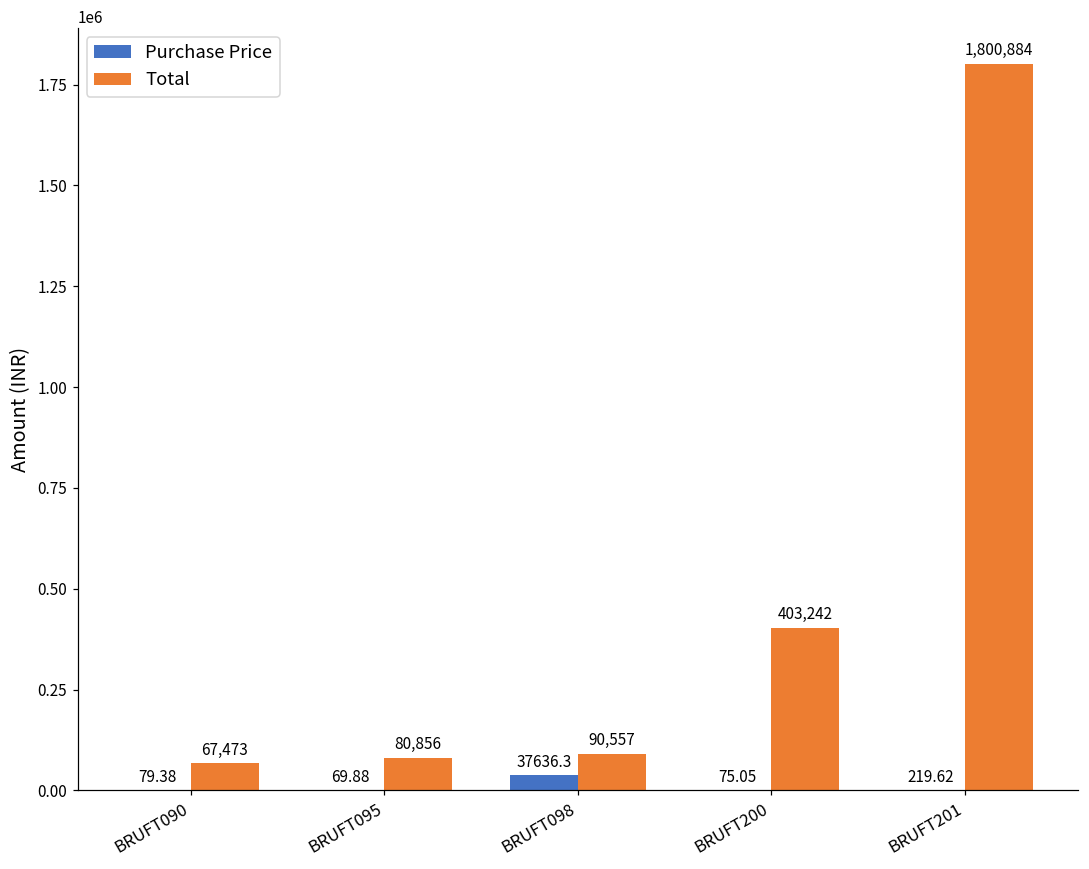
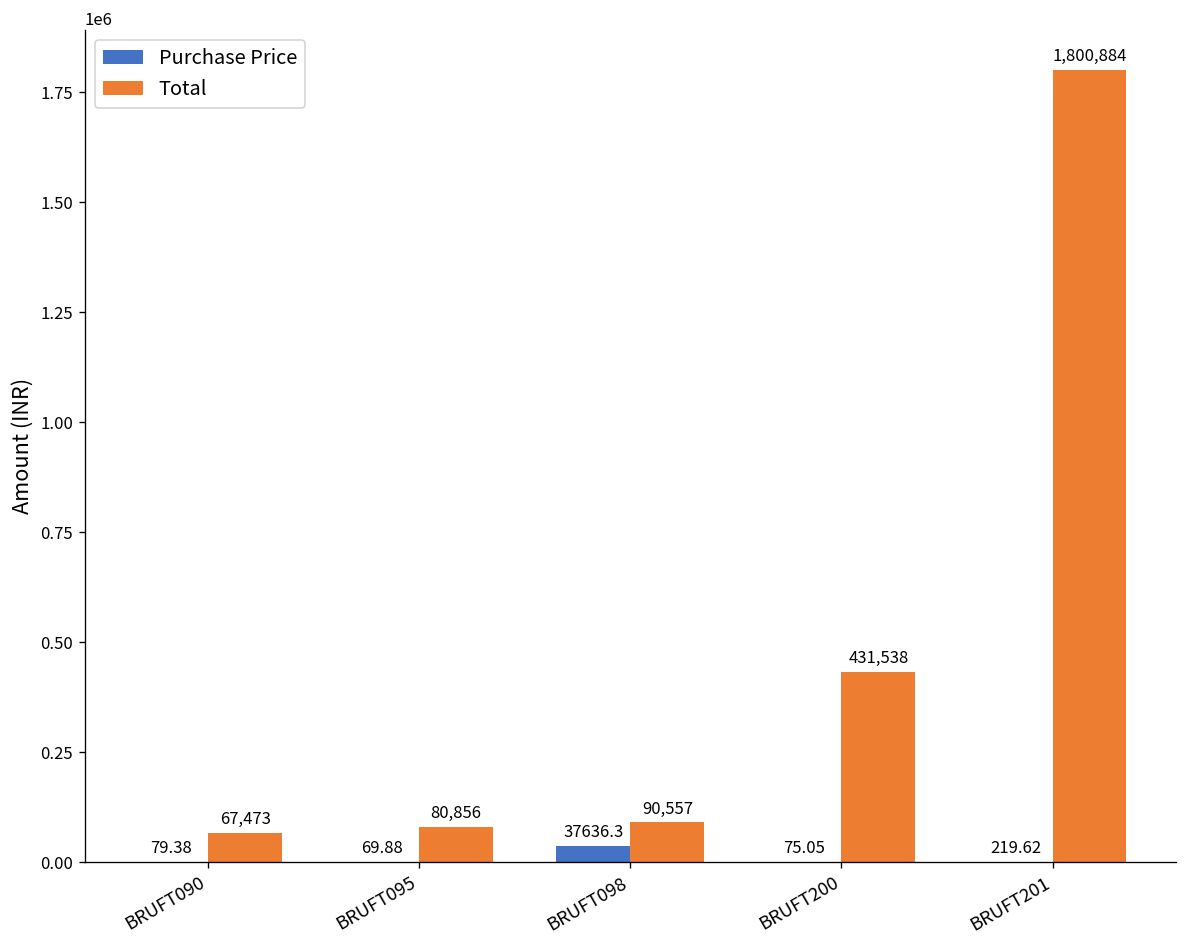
  {
    "Purchase Price": {
      "BRUFT090": "79.38",
      "BRUFT095": "69.88",
      "BRUFT098": "37636.3",
      "BRUFT200": "75.05",
      "BRUFT201": "219.62"
    },
    "Total": {
      "BRUFT090": "67,473",
      "BRUFT095": "80,856",
      "BRUFT098": "90,557",
-     "BRUFT200": "403,242",
+     "BRUFT200": "431,538",
      "BRUFT201": "1,800,884"
    }
  }
